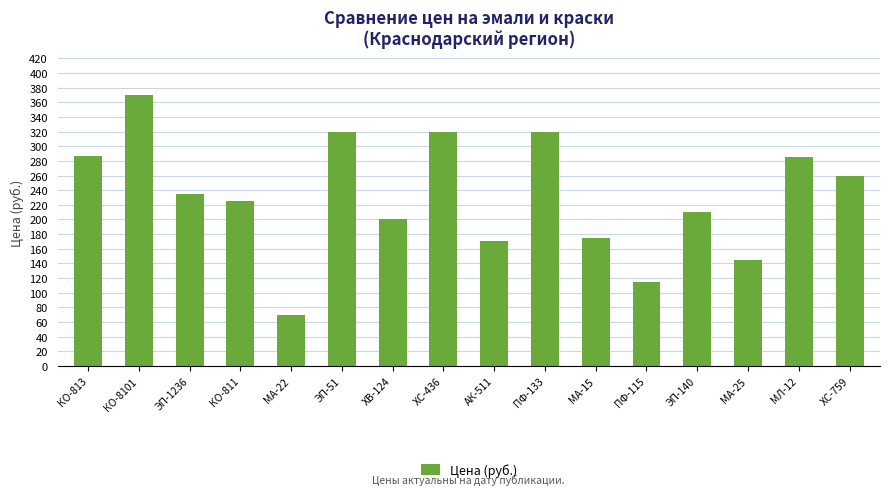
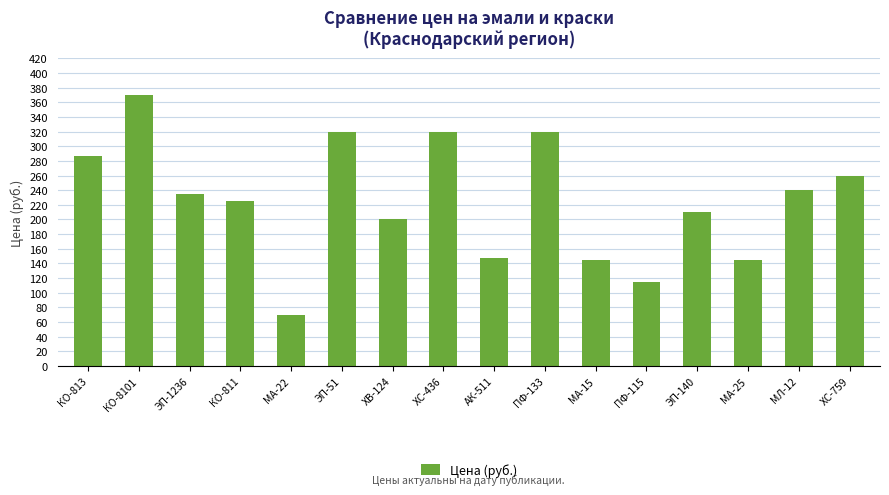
  {
    "КО-813": 290,
    "КО-8101": 370,
    "ЭП-1236": 240,
    "КО-811": 230,
    "МА-22": 70,
    "ЭП-51": 320,
    "ХВ-124": 200,
    "ХС-436": 320,
-   "АК-511": 170,
+   "АК-511": 150,
    "ПФ-133": 320,
-   "МА-15": 180,
+   "МА-15": 150,
    "ПФ-115": 120,
    "ЭП-140": 210,
    "МА-25": 150,
-   "МЛ-12": 290,
+   "МЛ-12": 240,
    "ХС-759": 260
  }
